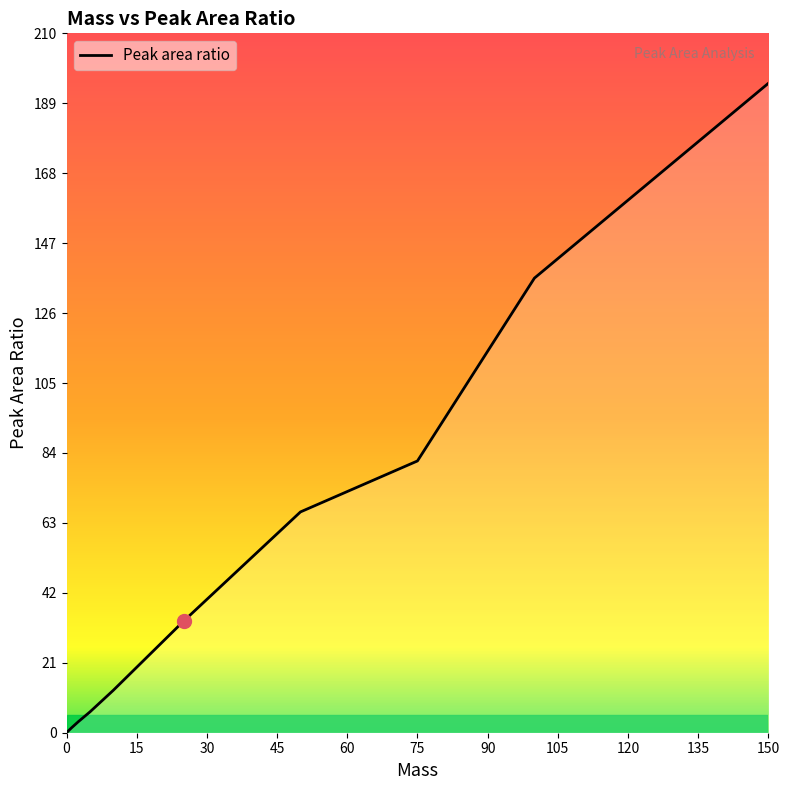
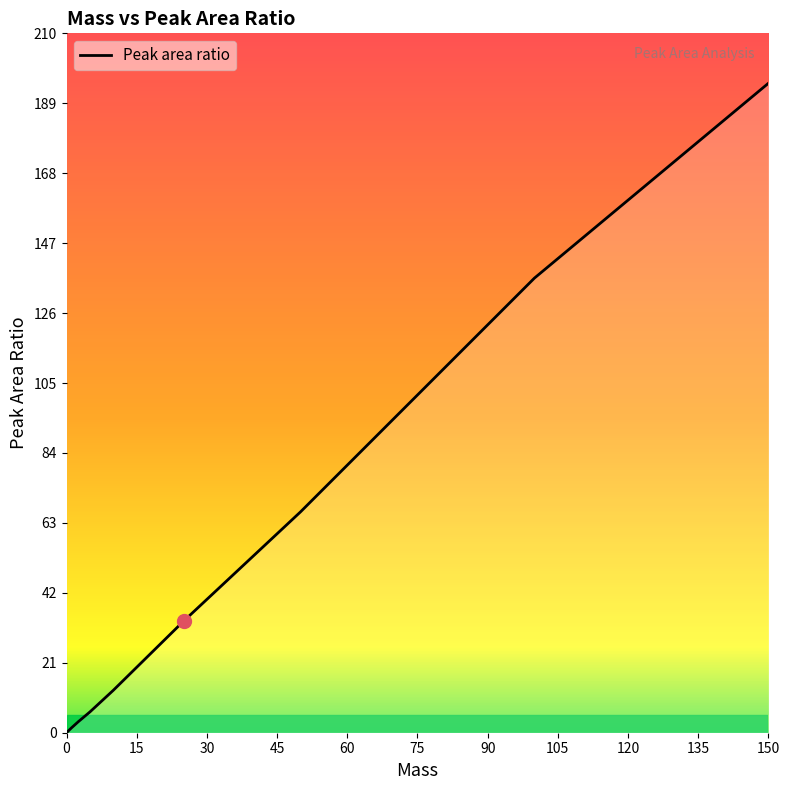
  {
    "Peak area ratio": {
-     "75": 82,
+     "75": 101,
      "150": 195
    }
  }
